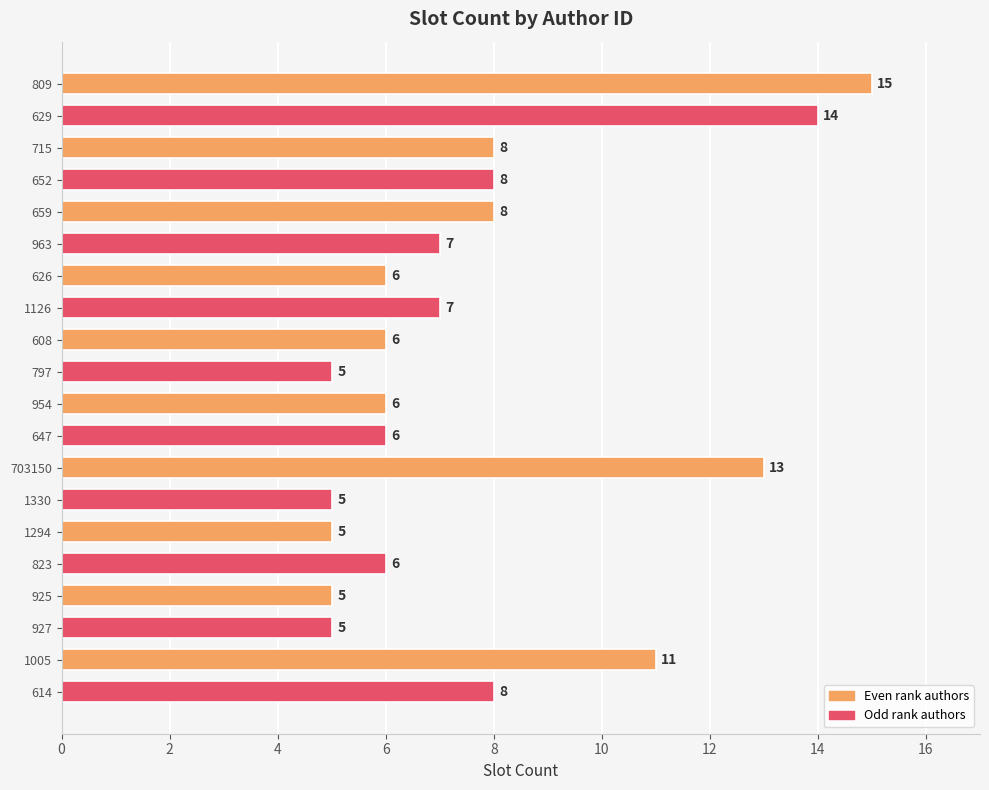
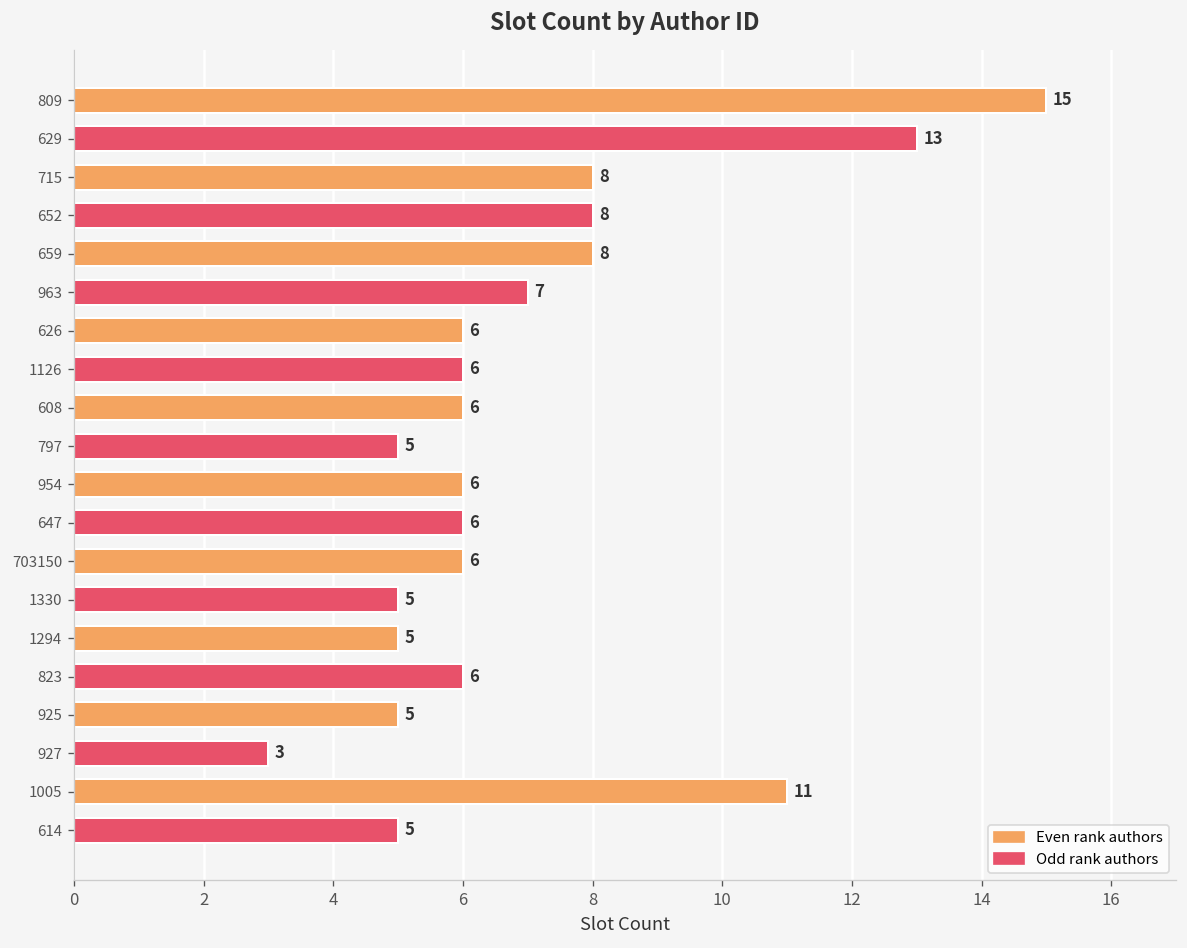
  {
    "809": 15,
-   "629": 14,
+   "629": 13,
    "715": 8,
    "652": 8,
    "659": 8,
    "963": 7,
    "626": 6,
-   "1126": 7,
+   "1126": 6,
    "608": 6,
    "797": 5,
    "954": 6,
    "647": 6,
-   "703150": 13,
+   "703150": 6,
    "1330": 5,
    "1294": 5,
    "823": 6,
    "925": 5,
-   "927": 5,
+   "927": 3,
    "1005": 11,
-   "614": 8
+   "614": 5
  }
